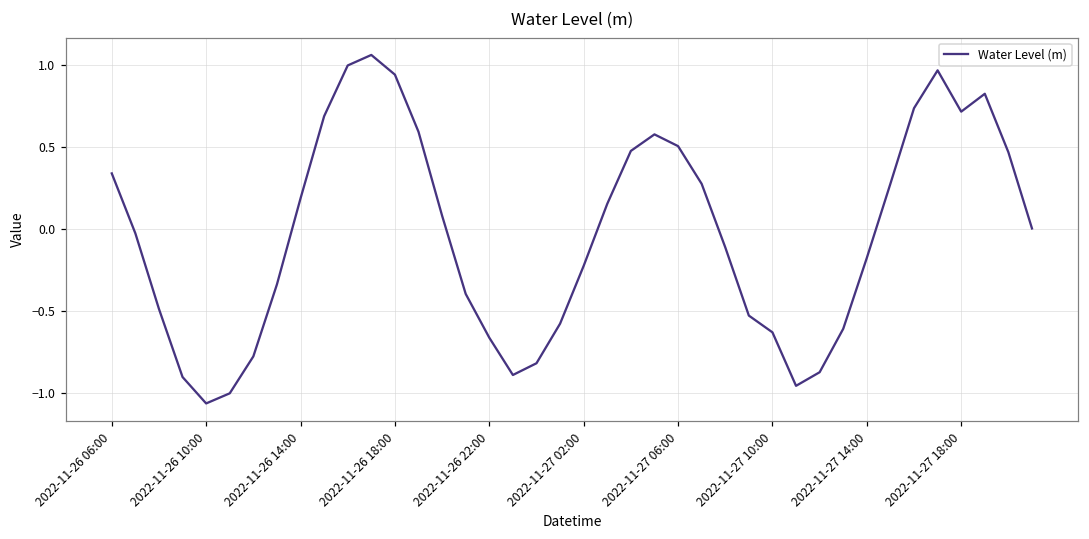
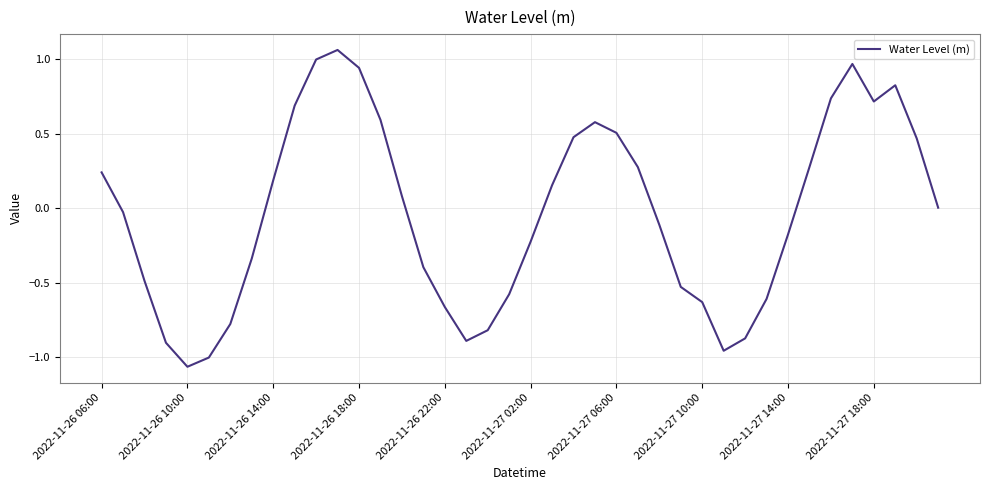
  {
-   "2022-11-26 06:00": 0.34,
+   "2022-11-26 06:00": 0.24,
    "2022-11-26 10:00": -1.06,
    "2022-11-26 14:00": 0.19,
    "2022-11-26 18:00": 0.94,
    "2022-11-26 22:00": -0.66,
    "2022-11-27 02:00": -0.22,
    "2022-11-27 06:00": 0.51,
    "2022-11-27 10:00": -0.63,
    "2022-11-27 14:00": -0.18,
    "2022-11-27 18:00": 0.72
  }
